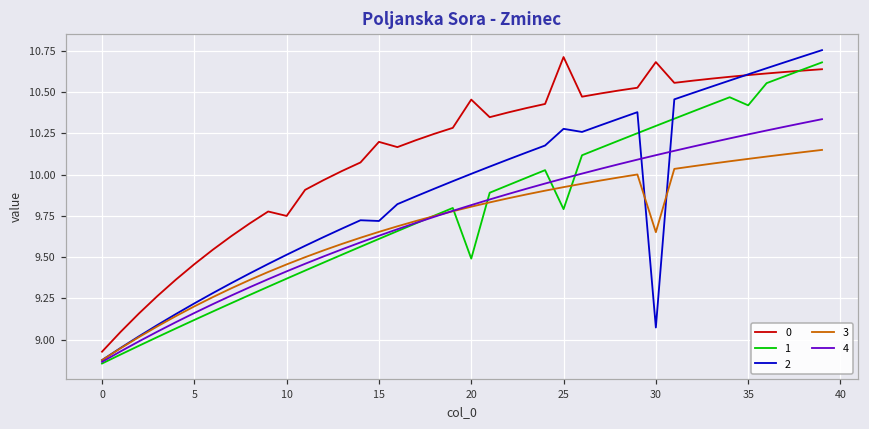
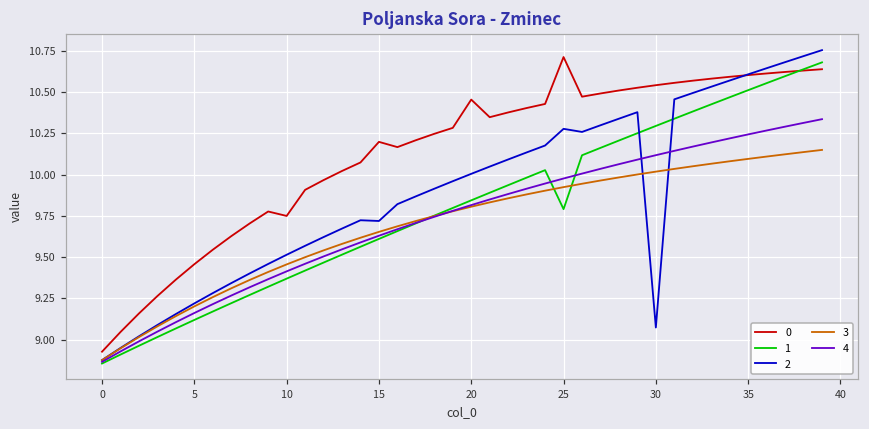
  {
    "0": {
      "0": 8.93,
      "5": 9.46,
      "10": 9.75,
      "15": 10.20,
      "20": 10.46,
      "25": 10.71,
-     "30": 10.68
+     "30": 10.54
    },
    "1": {
      "5": 9.12,
      "10": 9.37,
      "15": 9.61,
-     "20": 9.49,
+     "20": 9.84,
      "25": 9.79,
      "30": 10.30,
-     "35": 10.42
+     "35": 10.51
    },
    "2": {
      "5": 9.22,
      "10": 9.51,
      "15": 9.72,
      "20": 10.01,
      "25": 10.28,
      "30": 9.07
    },
    "3": {
      "5": 9.20,
      "10": 9.46,
      "15": 9.65,
      "25": 9.92,
-     "30": 9.65,
+     "30": 10.02,
      "35": 10.10
    },
    "4": {
      "5": 9.16,
      "10": 9.41,
      "15": 9.63,
      "25": 9.98,
      "30": 10.12,
      "35": 10.24
    }
  }
